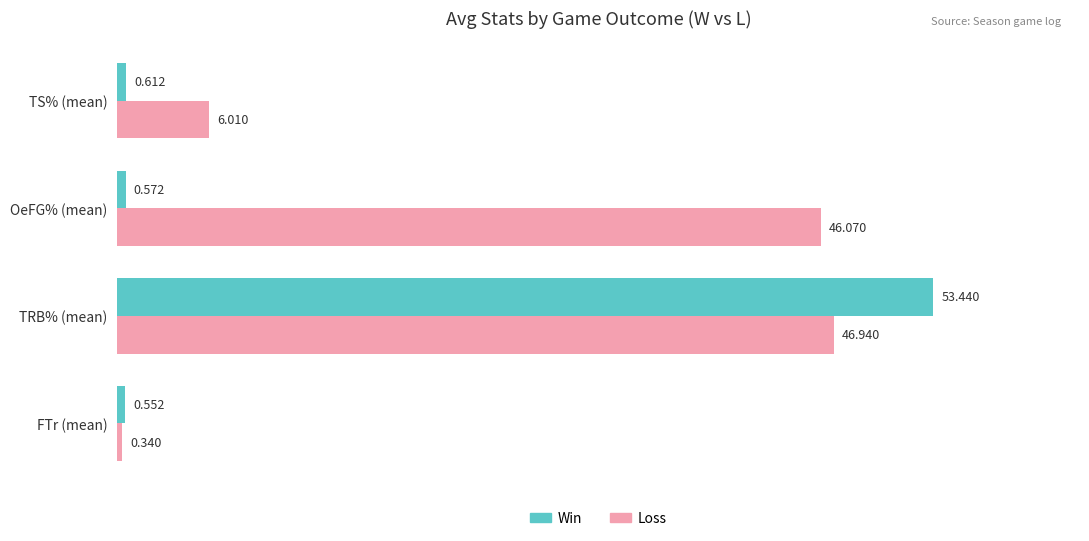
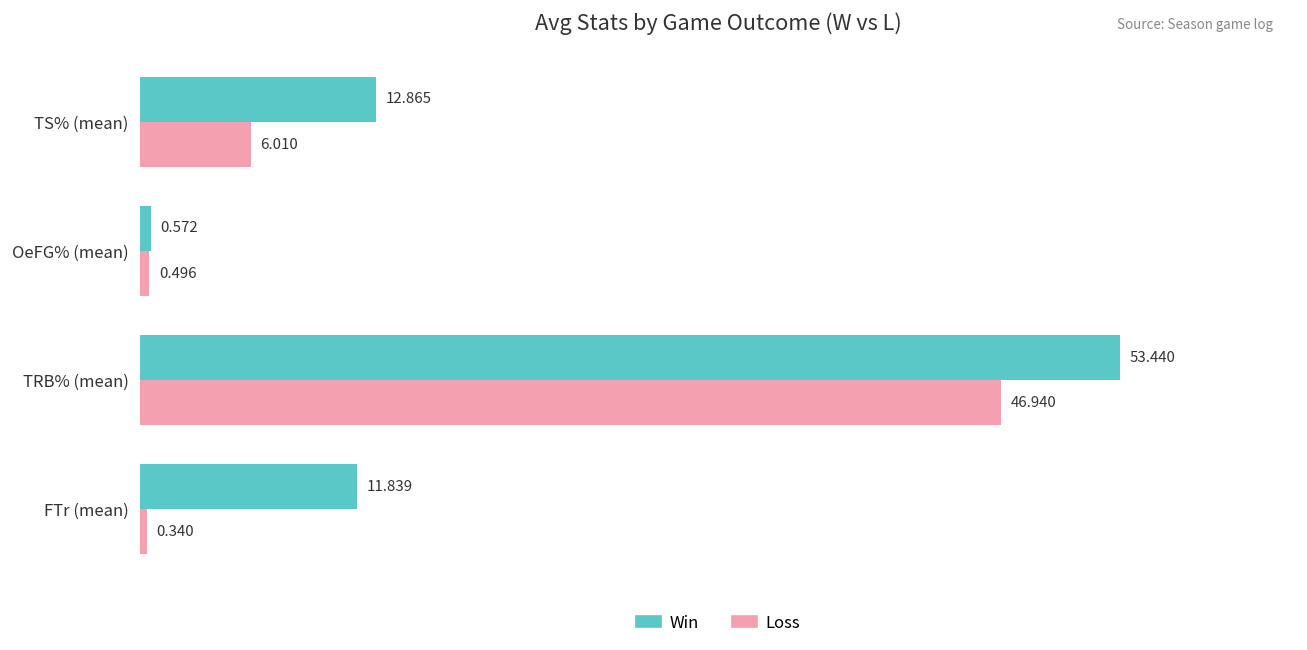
  {
    "Win": {
-     "TS% (mean)": 0.612,
+     "TS% (mean)": 12.865,
      "OeFG% (mean)": 0.572,
      "TRB% (mean)": 53.440,
-     "FTr (mean)": 0.552
+     "FTr (mean)": 11.839
    },
    "Loss": {
      "TS% (mean)": 6.010,
-     "OeFG% (mean)": 46.070,
+     "OeFG% (mean)": 0.496,
      "TRB% (mean)": 46.940,
      "FTr (mean)": 0.340
    }
  }
